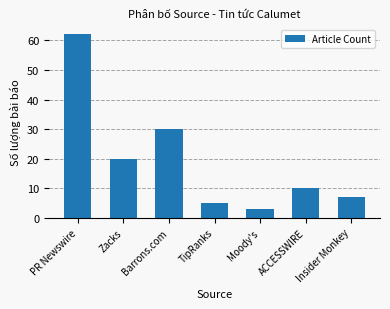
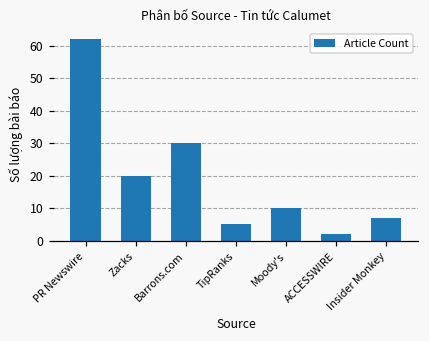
  {
    "PR Newswire": 62,
    "Zacks": 20,
    "Barrons.com": 30,
    "TipRanks": 5,
-   "Moody's": 3,
-   "ACCESSWIRE": 10,
+   "Moody's": 10,
+   "ACCESSWIRE": 2,
    "Insider Monkey": 7
  }
